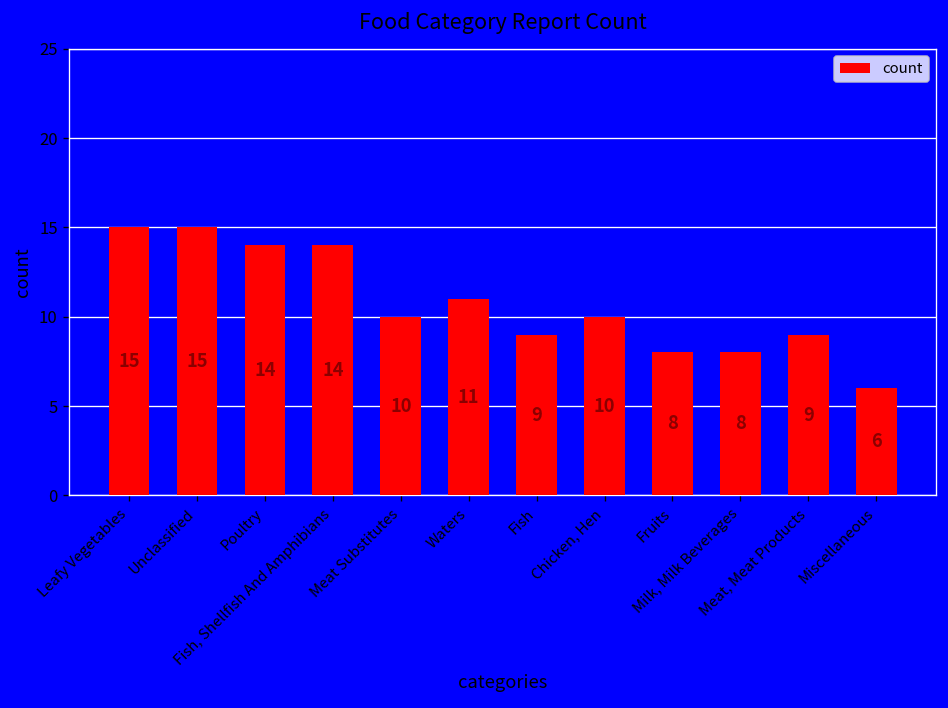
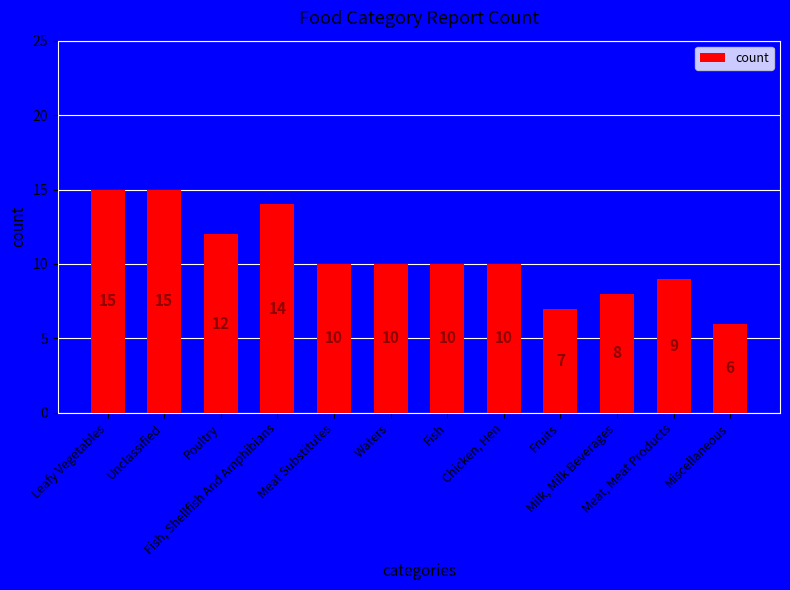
  {
    "Leafy Vegetables": 15,
    "Unclassified": 15,
-   "Poultry": 14,
+   "Poultry": 12,
    "Fish, Shellfish And Amphibians": 14,
    "Meat Substitutes": 10,
-   "Waters": 11,
-   "Fish": 9,
+   "Waters": 10,
+   "Fish": 10,
    "Chicken, Hen": 10,
-   "Fruits": 8,
+   "Fruits": 7,
    "Milk, Milk Beverages": 8,
    "Meat, Meat Products": 9,
    "Miscellaneous": 6
  }
